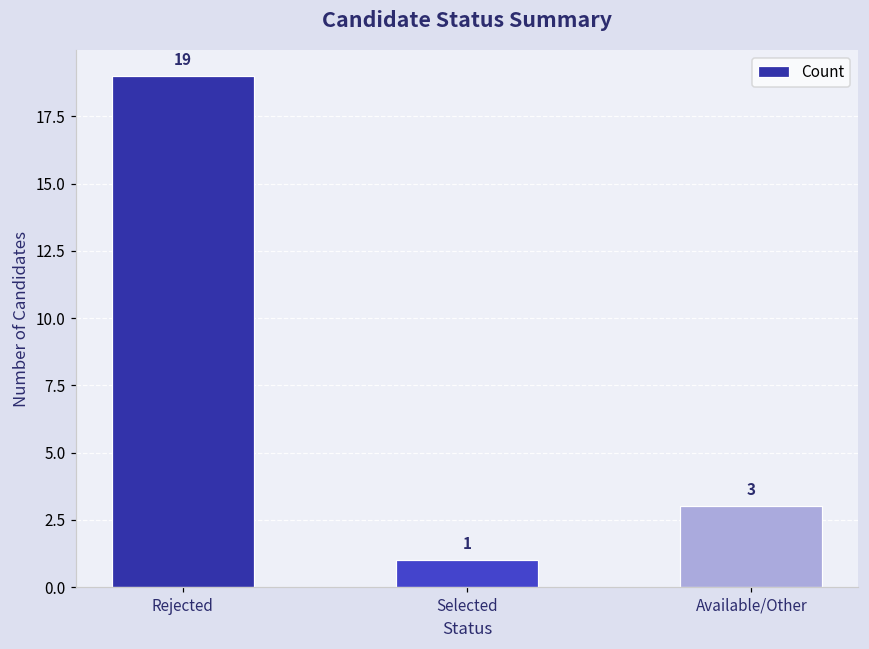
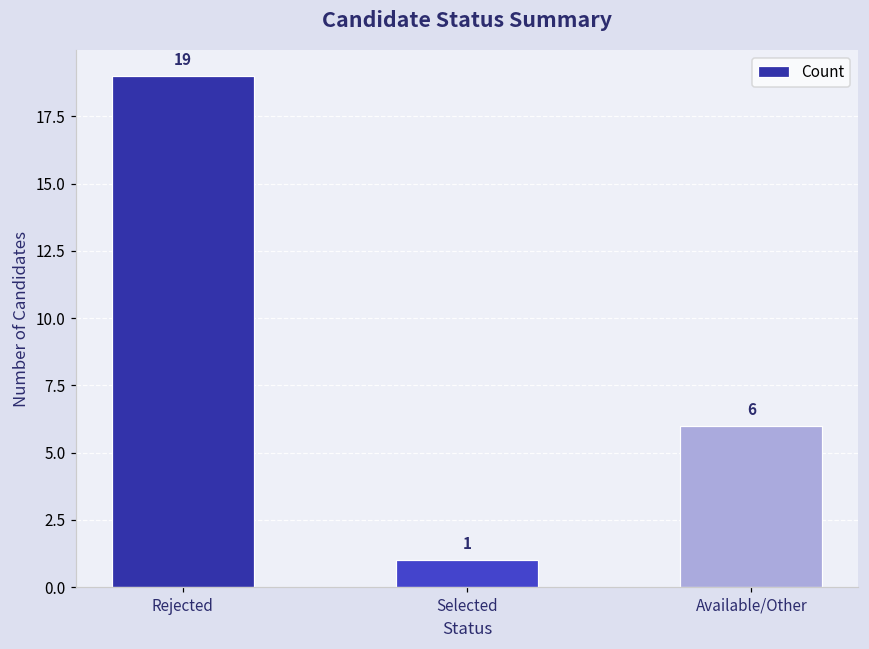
  {
    "Rejected": 19,
    "Selected": 1,
-   "Available/Other": 3
+   "Available/Other": 6
  }
